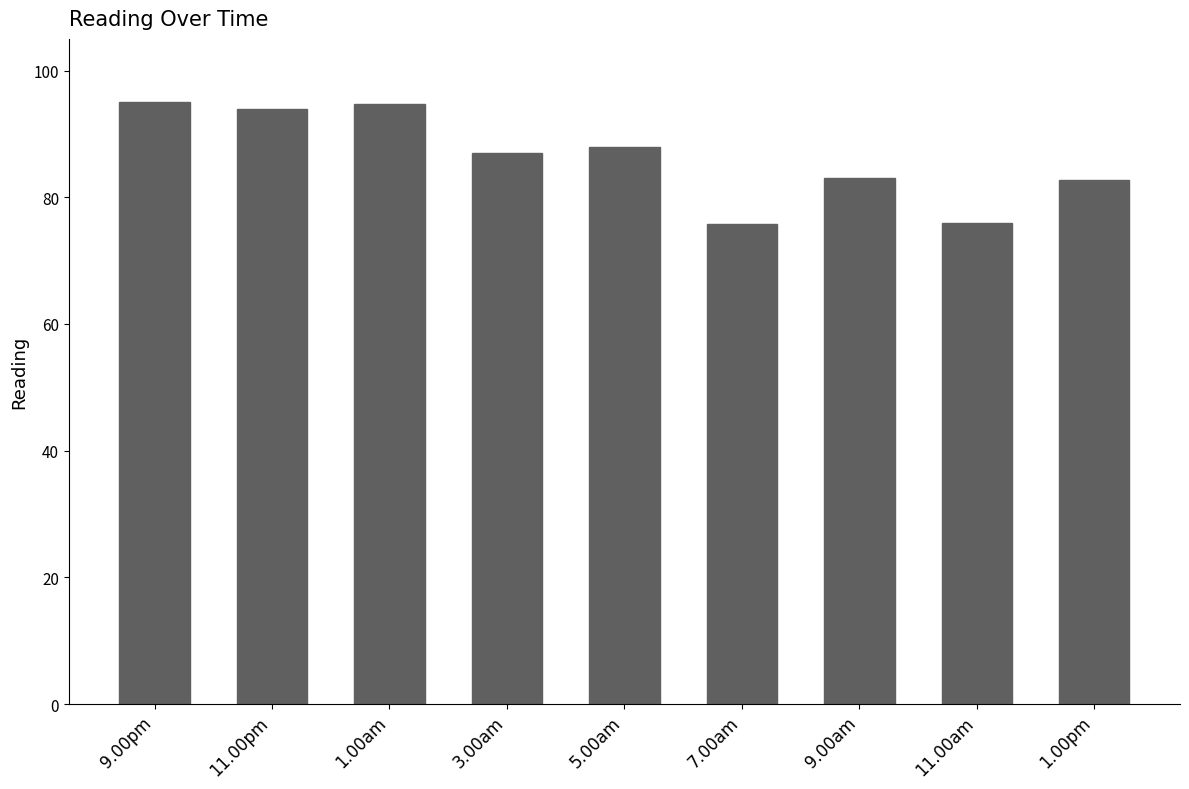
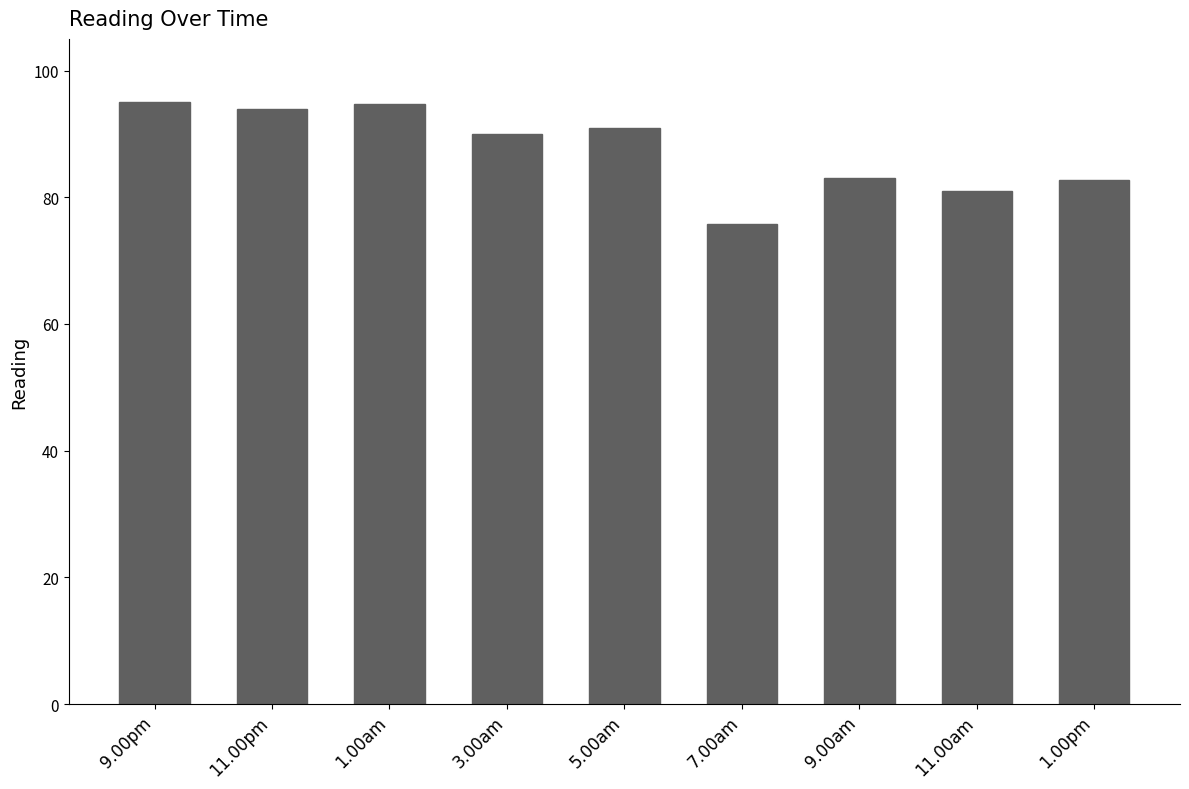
  {
    "9.00pm": 95,
    "11.00pm": 94,
    "1.00am": 95,
-   "3.00am": 87,
-   "5.00am": 88,
+   "3.00am": 90,
+   "5.00am": 91,
    "7.00am": 76,
    "9.00am": 83,
-   "11.00am": 76,
+   "11.00am": 81,
    "1.00pm": 83
  }
